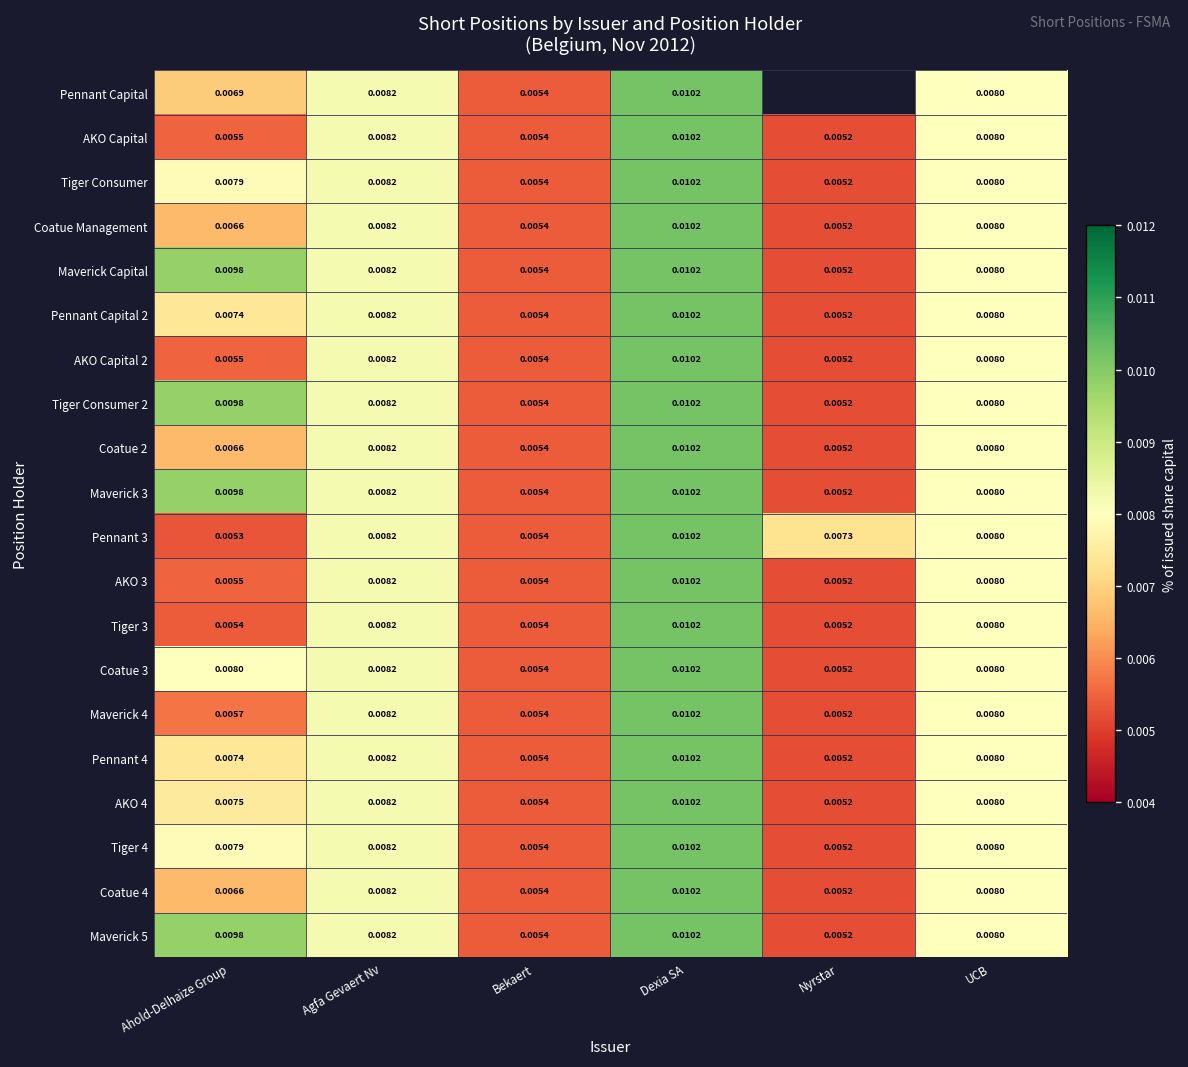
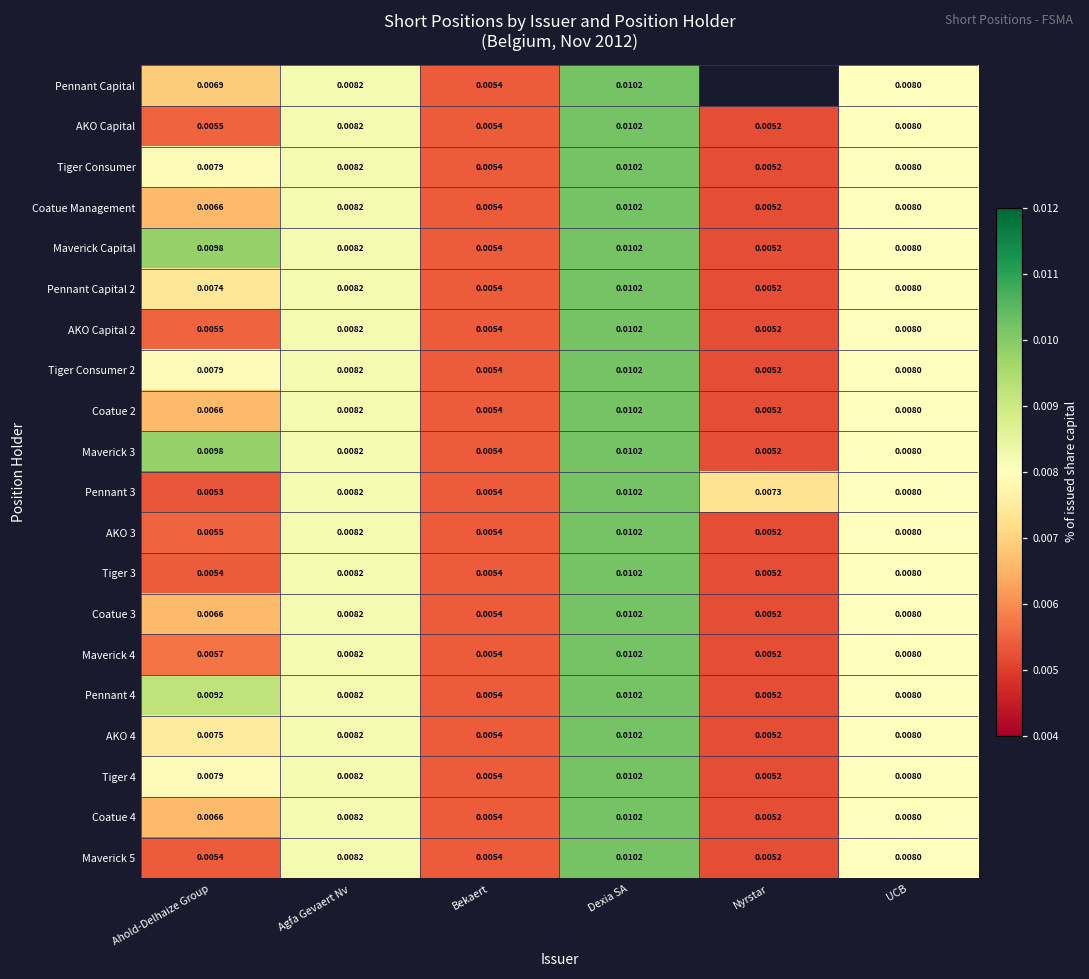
  {
    "Pennant Capital": {
      "Ahold-Delhaize Group": 0.0069,
      "Agfa Gevaert Nv": 0.0082,
      "Bekaert": 0.0054,
      "Dexia SA": 0.0102,
      "UCB": 0.0080
    },
    "AKO Capital": {
      "Ahold-Delhaize Group": 0.0055,
      "Agfa Gevaert Nv": 0.0082,
      "Bekaert": 0.0054,
      "Dexia SA": 0.0102,
      "Nyrstar": 0.0052,
      "UCB": 0.0080
    },
    "Tiger Consumer": {
      "Ahold-Delhaize Group": 0.0079,
      "Agfa Gevaert Nv": 0.0082,
      "Bekaert": 0.0054,
      "Dexia SA": 0.0102,
      "Nyrstar": 0.0052,
      "UCB": 0.0080
    },
    "Coatue Management": {
      "Ahold-Delhaize Group": 0.0066,
      "Agfa Gevaert Nv": 0.0082,
      "Bekaert": 0.0054,
      "Dexia SA": 0.0102,
      "Nyrstar": 0.0052,
      "UCB": 0.0080
    },
    "Maverick Capital": {
      "Ahold-Delhaize Group": 0.0098,
      "Agfa Gevaert Nv": 0.0082,
      "Bekaert": 0.0054,
      "Dexia SA": 0.0102,
      "Nyrstar": 0.0052,
      "UCB": 0.0080
    },
    "Pennant Capital 2": {
      "Ahold-Delhaize Group": 0.0074,
      "Agfa Gevaert Nv": 0.0082,
      "Bekaert": 0.0054,
      "Dexia SA": 0.0102,
      "Nyrstar": 0.0052,
      "UCB": 0.0080
    },
    "AKO Capital 2": {
      "Ahold-Delhaize Group": 0.0055,
      "Agfa Gevaert Nv": 0.0082,
      "Bekaert": 0.0054,
      "Dexia SA": 0.0102,
      "Nyrstar": 0.0052,
      "UCB": 0.0080
    },
    "Tiger Consumer 2": {
-     "Ahold-Delhaize Group": 0.0098,
+     "Ahold-Delhaize Group": 0.0079,
      "Agfa Gevaert Nv": 0.0082,
      "Bekaert": 0.0054,
      "Dexia SA": 0.0102,
      "Nyrstar": 0.0052,
      "UCB": 0.0080
    },
    "Coatue 2": {
      "Ahold-Delhaize Group": 0.0066,
      "Agfa Gevaert Nv": 0.0082,
      "Bekaert": 0.0054,
      "Dexia SA": 0.0102,
      "Nyrstar": 0.0052,
      "UCB": 0.0080
    },
    "Maverick 3": {
      "Ahold-Delhaize Group": 0.0098,
      "Agfa Gevaert Nv": 0.0082,
      "Bekaert": 0.0054,
      "Dexia SA": 0.0102,
      "Nyrstar": 0.0052,
      "UCB": 0.0080
    },
    "Pennant 3": {
      "Ahold-Delhaize Group": 0.0053,
      "Agfa Gevaert Nv": 0.0082,
      "Bekaert": 0.0054,
      "Dexia SA": 0.0102,
      "Nyrstar": 0.0073,
      "UCB": 0.0080
    },
    "AKO 3": {
      "Ahold-Delhaize Group": 0.0055,
      "Agfa Gevaert Nv": 0.0082,
      "Bekaert": 0.0054,
      "Dexia SA": 0.0102,
      "Nyrstar": 0.0052,
      "UCB": 0.0080
    },
    "Tiger 3": {
      "Ahold-Delhaize Group": 0.0054,
      "Agfa Gevaert Nv": 0.0082,
      "Bekaert": 0.0054,
      "Dexia SA": 0.0102,
      "Nyrstar": 0.0052,
      "UCB": 0.0080
    },
    "Coatue 3": {
-     "Ahold-Delhaize Group": 0.0080,
+     "Ahold-Delhaize Group": 0.0066,
      "Agfa Gevaert Nv": 0.0082,
      "Bekaert": 0.0054,
      "Dexia SA": 0.0102,
      "Nyrstar": 0.0052,
      "UCB": 0.0080
    },
    "Maverick 4": {
      "Ahold-Delhaize Group": 0.0057,
      "Agfa Gevaert Nv": 0.0082,
      "Bekaert": 0.0054,
      "Dexia SA": 0.0102,
      "Nyrstar": 0.0052,
      "UCB": 0.0080
    },
    "Pennant 4": {
-     "Ahold-Delhaize Group": 0.0074,
+     "Ahold-Delhaize Group": 0.0092,
      "Agfa Gevaert Nv": 0.0082,
      "Bekaert": 0.0054,
      "Dexia SA": 0.0102,
      "Nyrstar": 0.0052,
      "UCB": 0.0080
    },
    "AKO 4": {
      "Ahold-Delhaize Group": 0.0075,
      "Agfa Gevaert Nv": 0.0082,
      "Bekaert": 0.0054,
      "Dexia SA": 0.0102,
      "Nyrstar": 0.0052,
      "UCB": 0.0080
    },
    "Tiger 4": {
      "Ahold-Delhaize Group": 0.0079,
      "Agfa Gevaert Nv": 0.0082,
      "Bekaert": 0.0054,
      "Dexia SA": 0.0102,
      "Nyrstar": 0.0052,
      "UCB": 0.0080
    },
    "Coatue 4": {
      "Ahold-Delhaize Group": 0.0066,
      "Agfa Gevaert Nv": 0.0082,
      "Bekaert": 0.0054,
      "Dexia SA": 0.0102,
      "Nyrstar": 0.0052,
      "UCB": 0.0080
    },
    "Maverick 5": {
-     "Ahold-Delhaize Group": 0.0098,
+     "Ahold-Delhaize Group": 0.0054,
      "Agfa Gevaert Nv": 0.0082,
      "Bekaert": 0.0054,
      "Dexia SA": 0.0102,
      "Nyrstar": 0.0052,
      "UCB": 0.0080
    }
  }
